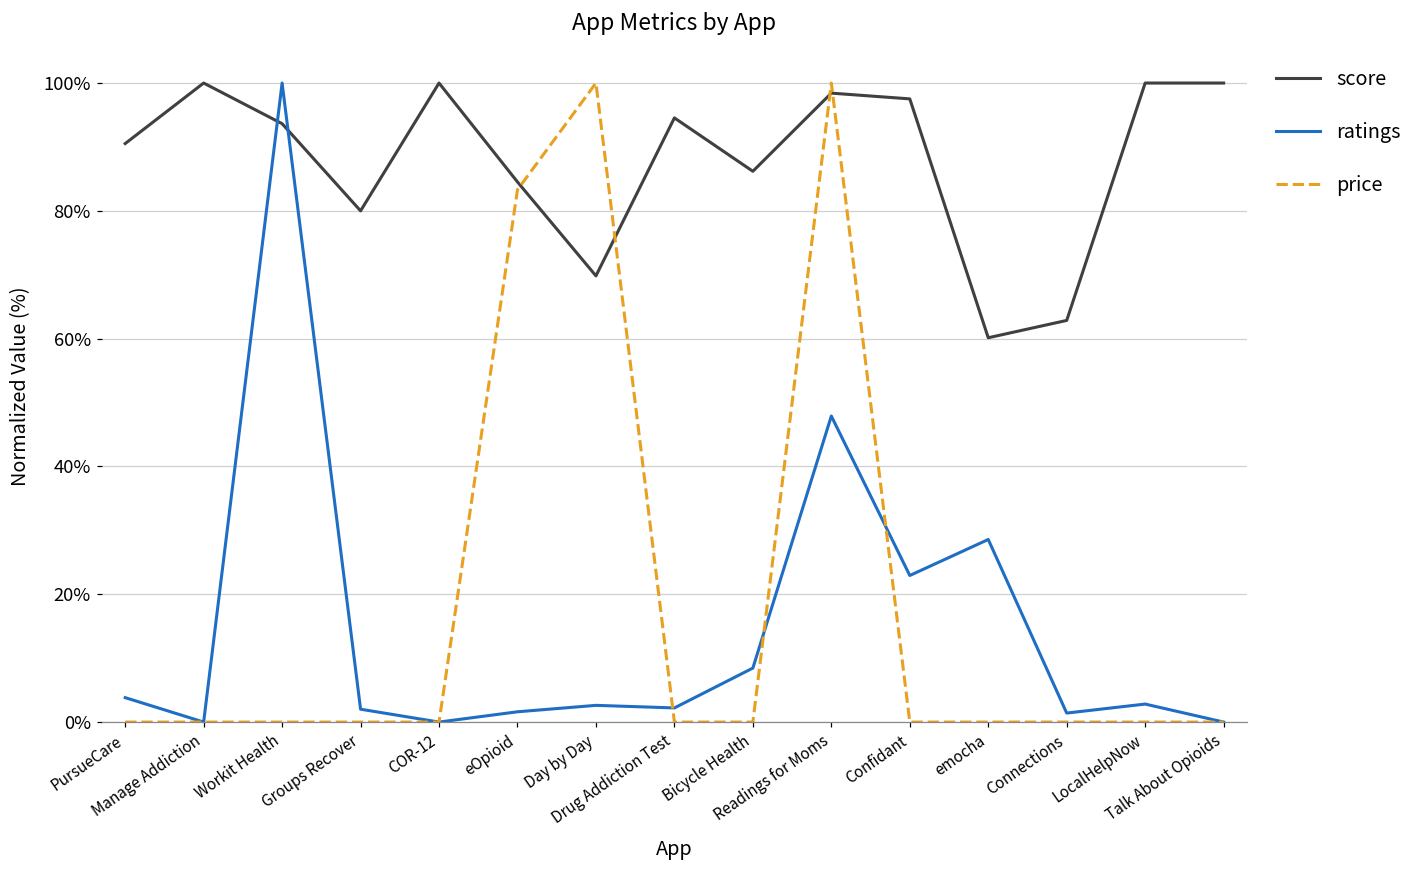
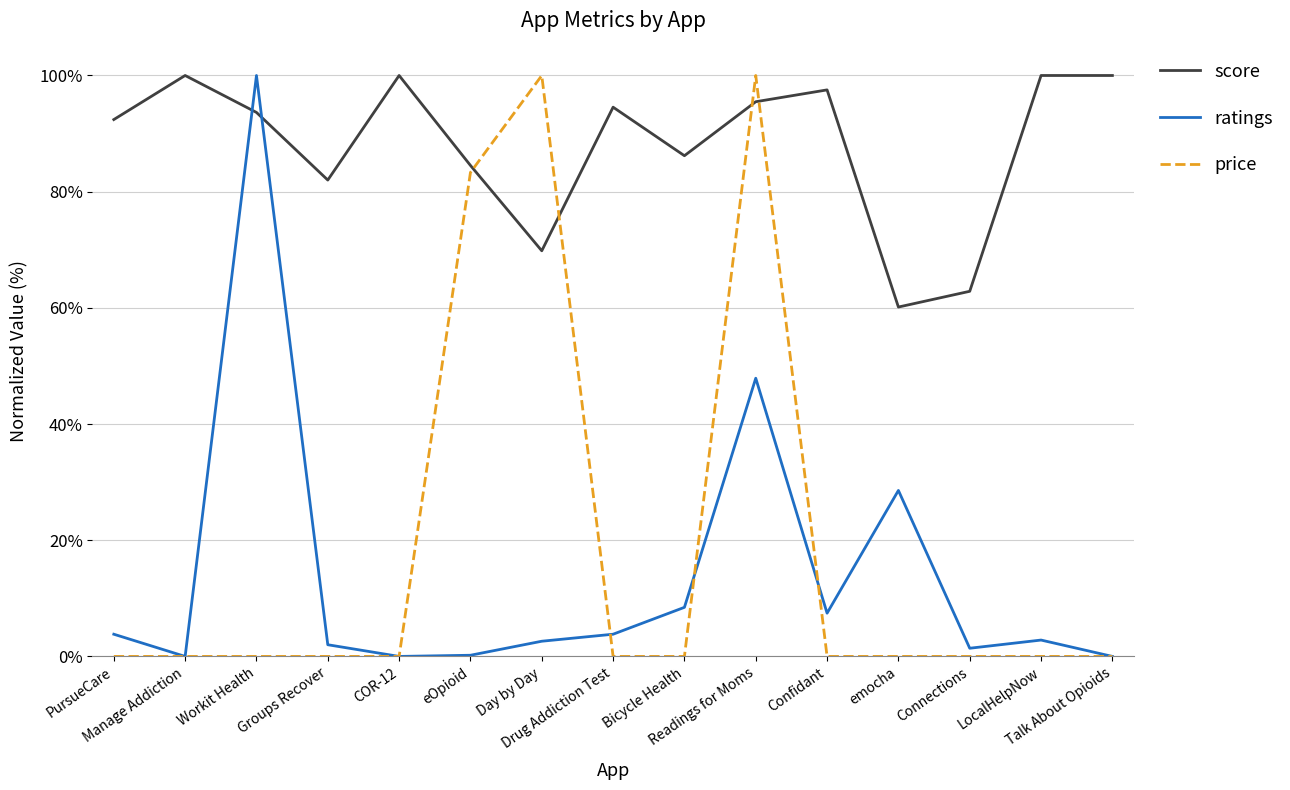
  {
    "score": {
-     "PursueCare": "91%",
+     "PursueCare": "92%",
      "Manage Addiction": "100%",
      "Workit Health": "94%",
-     "Groups Recover": "80%",
+     "Groups Recover": "82%",
      "COR-12": "100%",
      "eOpioid": "85%",
      "Day by Day": "70%",
      "Drug Addiction Test": "95%",
      "Bicycle Health": "86%",
-     "Readings for Moms": "98%",
+     "Readings for Moms": "95%",
      "Confidant": "98%",
      "emocha": "60%",
      "Connections": "63%",
      "LocalHelpNow": "100%",
      "Talk About Opioids": "100%"
    },
    "ratings": {
      "PursueCare": "4%",
      "Workit Health": "100%",
      "Groups Recover": "2%",
-     "eOpioid": "2%",
+     "eOpioid": "0%",
      "Day by Day": "3%",
-     "Drug Addiction Test": "2%",
+     "Drug Addiction Test": "4%",
      "Bicycle Health": "8%",
      "Readings for Moms": "48%",
-     "Confidant": "23%",
+     "Confidant": "7%",
      "emocha": "29%",
      "Connections": "1%",
      "LocalHelpNow": "3%"
    },
    "price": {
      "PursueCare": "0%",
      "Workit Health": "0%",
      "Groups Recover": "0%",
      "eOpioid": "83%",
      "Day by Day": "100%",
      "Drug Addiction Test": "0%",
      "Bicycle Health": "0%",
      "Readings for Moms": "100%",
      "Confidant": "0%",
      "emocha": "0%",
      "Connections": "0%",
      "LocalHelpNow": "0%"
    }
  }
